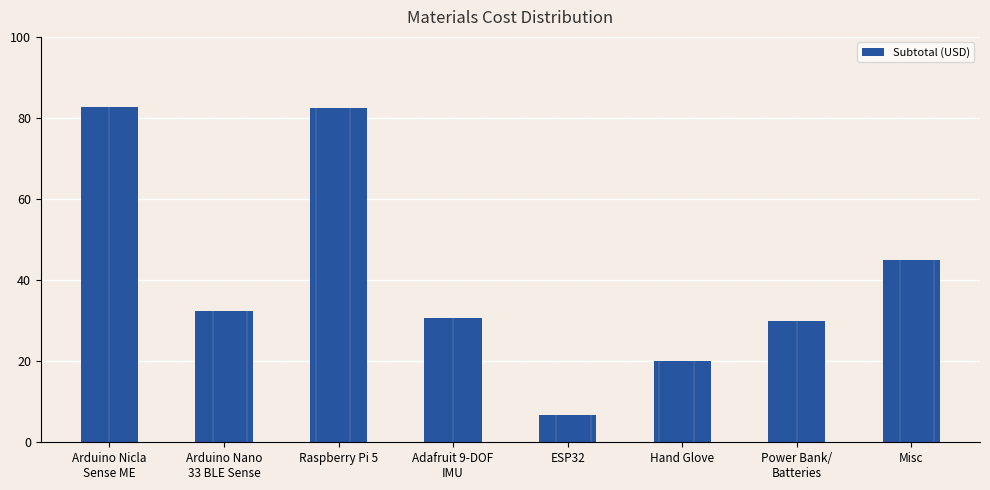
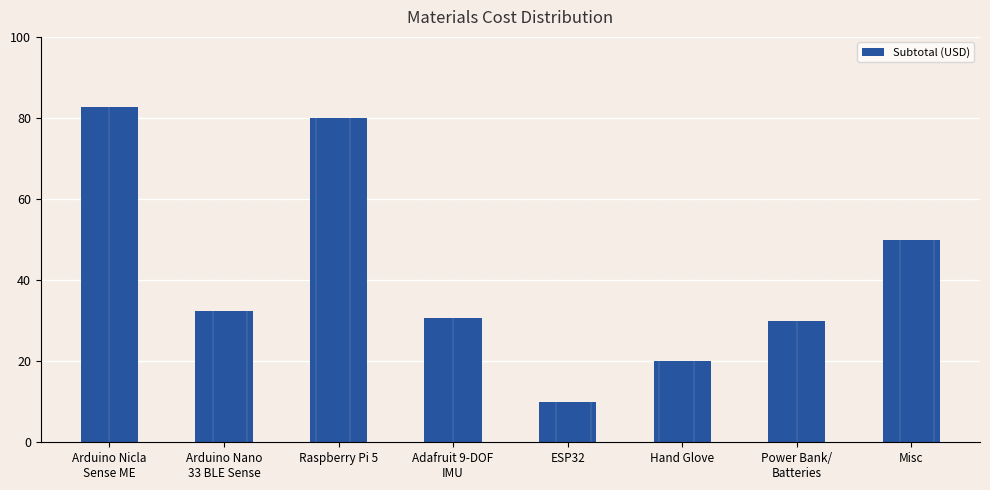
  {
    "Arduino Nicla Sense ME": 83,
    "Arduino Nano 33 BLE Sense": 32,
-   "Raspberry Pi 5": 82,
+   "Raspberry Pi 5": 80,
    "Adafruit 9-DOF IMU": 31,
-   "ESP32": 7,
+   "ESP32": 10,
    "Hand Glove": 20,
    "Power Bank/ Batteries": 30,
-   "Misc": 45
+   "Misc": 50
  }
